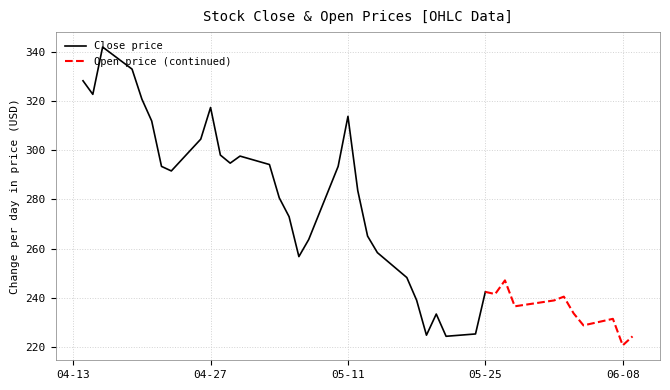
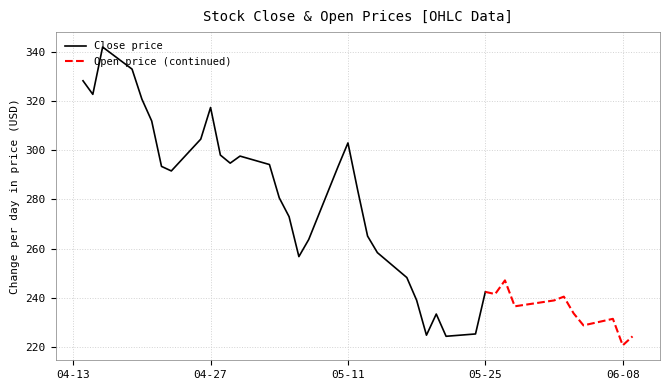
  {
    "Close price": {
      "04-27": 317,
-     "05-11": 314
+     "05-11": 303
    },
    "Open price (continued)": {
      "06-08": 221
    }
  }
